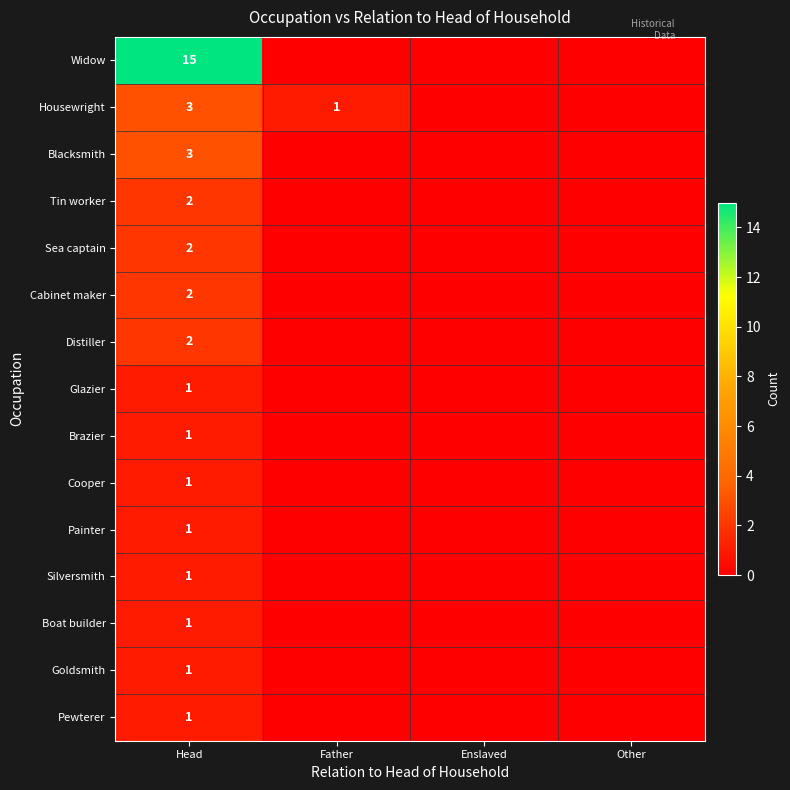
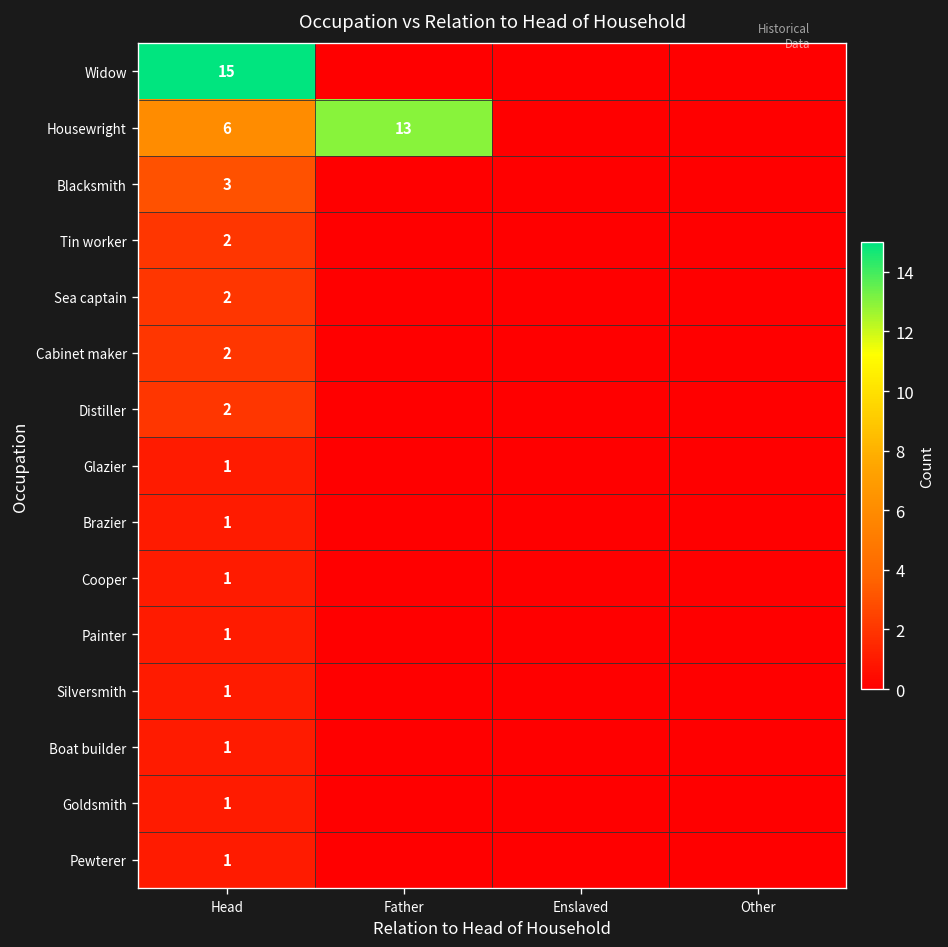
  {
    "Widow": {
      "Head": 15
    },
    "Housewright": {
-     "Head": 3,
-     "Father": 1
+     "Head": 6,
+     "Father": 13
    },
    "Blacksmith": {
      "Head": 3
    },
    "Tin worker": {
      "Head": 2
    },
    "Sea captain": {
      "Head": 2
    },
    "Cabinet maker": {
      "Head": 2
    },
    "Distiller": {
      "Head": 2
    },
    "Glazier": {
      "Head": 1
    },
    "Brazier": {
      "Head": 1
    },
    "Cooper": {
      "Head": 1
    },
    "Painter": {
      "Head": 1
    },
    "Silversmith": {
      "Head": 1
    },
    "Boat builder": {
      "Head": 1
    },
    "Goldsmith": {
      "Head": 1
    },
    "Pewterer": {
      "Head": 1
    }
  }
